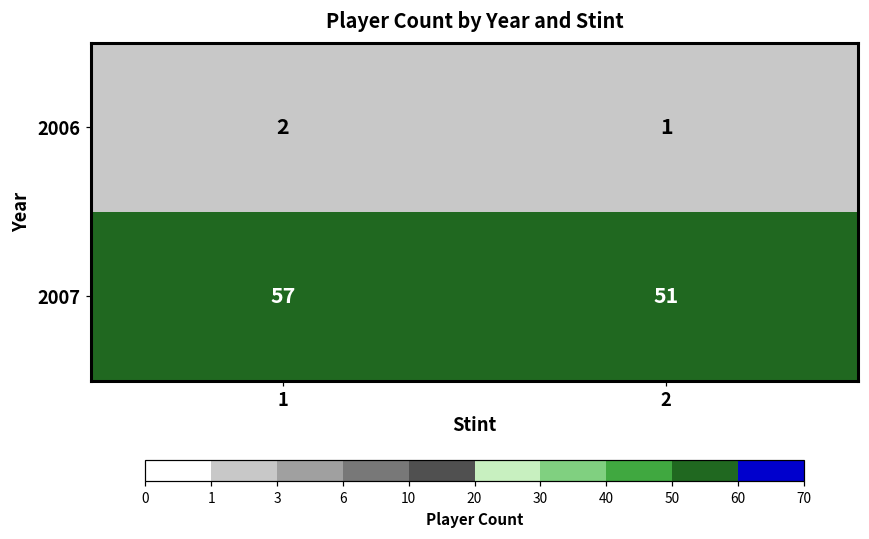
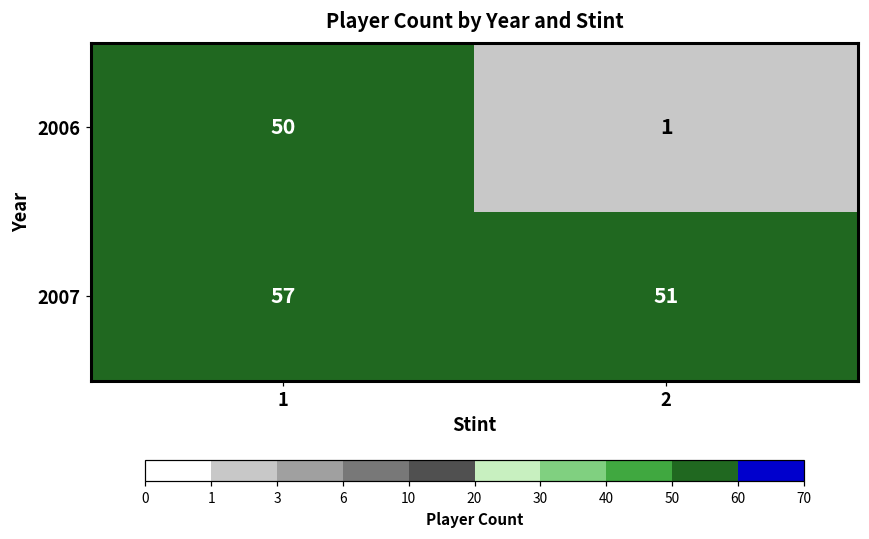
  {
    "2006": {
-     "1": 2,
+     "1": 50,
      "2": 1
    },
    "2007": {
      "1": 57,
      "2": 51
    }
  }
